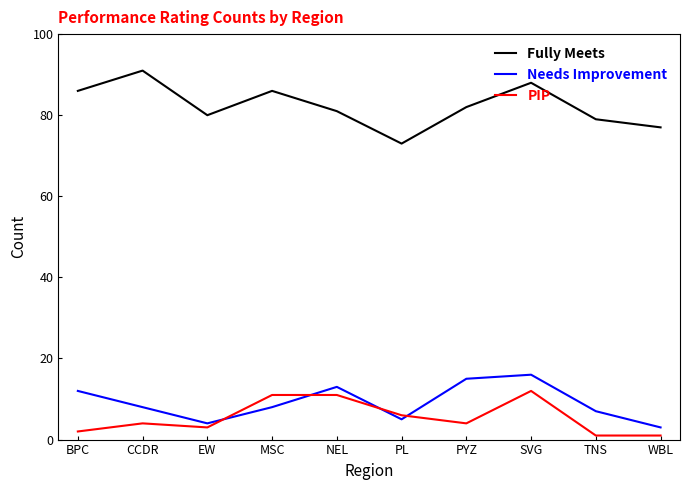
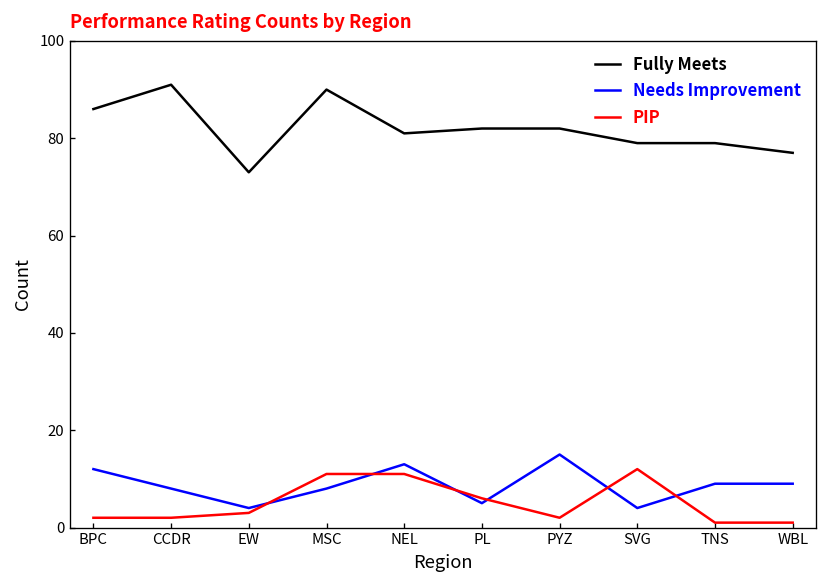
  {
    "Fully Meets": {
      "BPC": 86,
      "CCDR": 91,
-     "EW": 80,
-     "MSC": 86,
+     "EW": 73,
+     "MSC": 90,
      "NEL": 81,
-     "PL": 73,
+     "PL": 82,
      "PYZ": 82,
-     "SVG": 88,
+     "SVG": 79,
      "TNS": 79,
      "WBL": 77
    },
    "Needs Improvement": {
      "BPC": 12,
      "CCDR": 8,
      "EW": 4,
      "MSC": 8,
      "NEL": 13,
      "PL": 5,
      "PYZ": 15,
-     "SVG": 16,
-     "TNS": 7,
-     "WBL": 3
+     "SVG": 4,
+     "TNS": 9,
+     "WBL": 9
    },
    "PIP": {
      "BPC": 2,
-     "CCDR": 4,
+     "CCDR": 2,
      "EW": 3,
      "MSC": 11,
      "NEL": 11,
      "PL": 6,
-     "PYZ": 4,
+     "PYZ": 2,
      "SVG": 12,
      "TNS": 1,
      "WBL": 1
    }
  }
